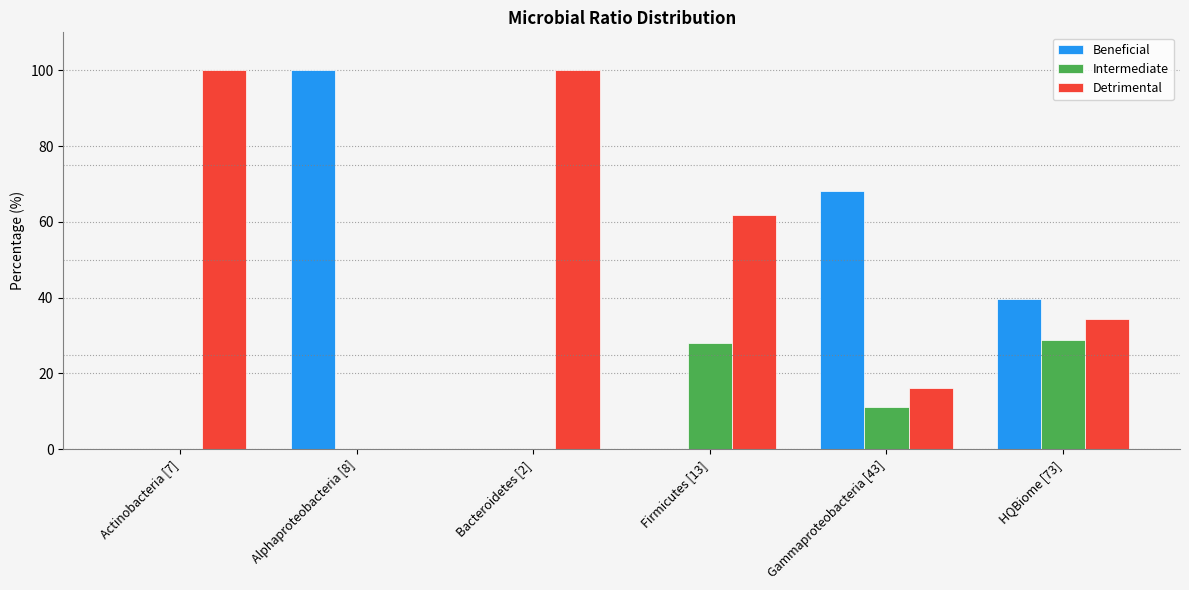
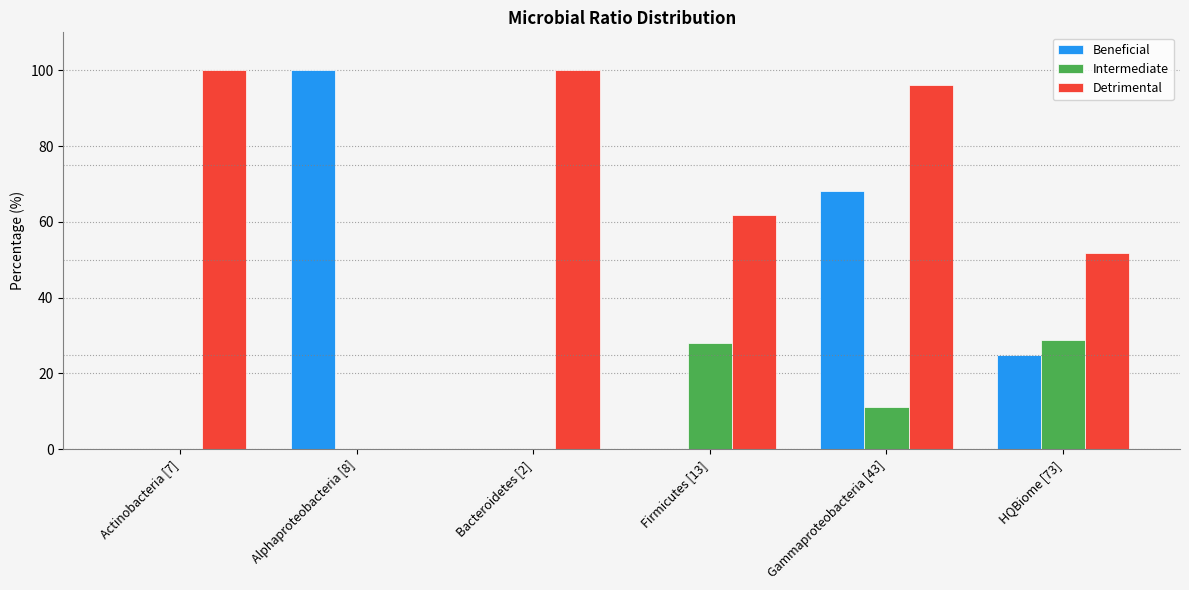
  {
    "Beneficial": {
      "Actinobacteria [7]": 0,
      "Alphaproteobacteria [8]": 100,
      "Bacteroidetes [2]": 0,
      "Firmicutes [13]": 0,
      "Gammaproteobacteria [43]": 68,
-     "HQBiome [73]": 40
+     "HQBiome [73]": 25
    },
    "Intermediate": {
      "Actinobacteria [7]": 0,
      "Alphaproteobacteria [8]": 0,
      "Bacteroidetes [2]": 0,
      "Firmicutes [13]": 28,
      "Gammaproteobacteria [43]": 11,
      "HQBiome [73]": 29
    },
    "Detrimental": {
      "Actinobacteria [7]": 100,
      "Alphaproteobacteria [8]": 0,
      "Bacteroidetes [2]": 100,
      "Firmicutes [13]": 62,
-     "Gammaproteobacteria [43]": 16,
-     "HQBiome [73]": 34
+     "Gammaproteobacteria [43]": 96,
+     "HQBiome [73]": 52
    }
  }
